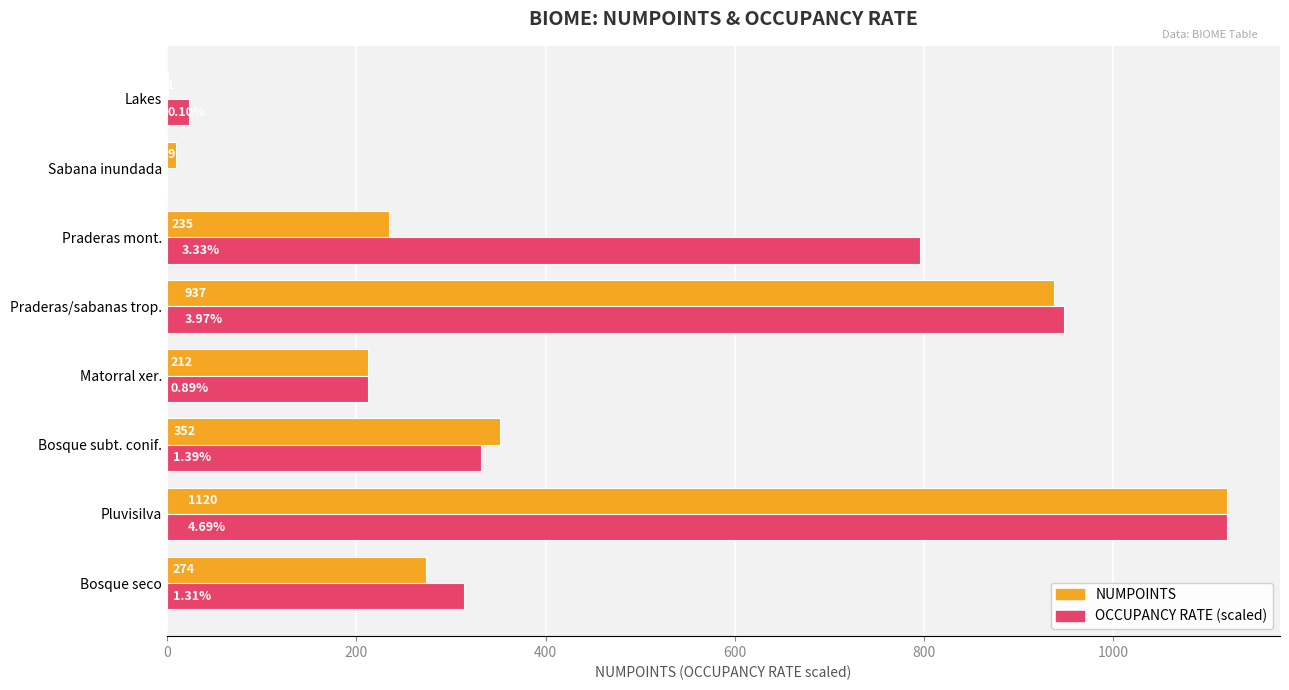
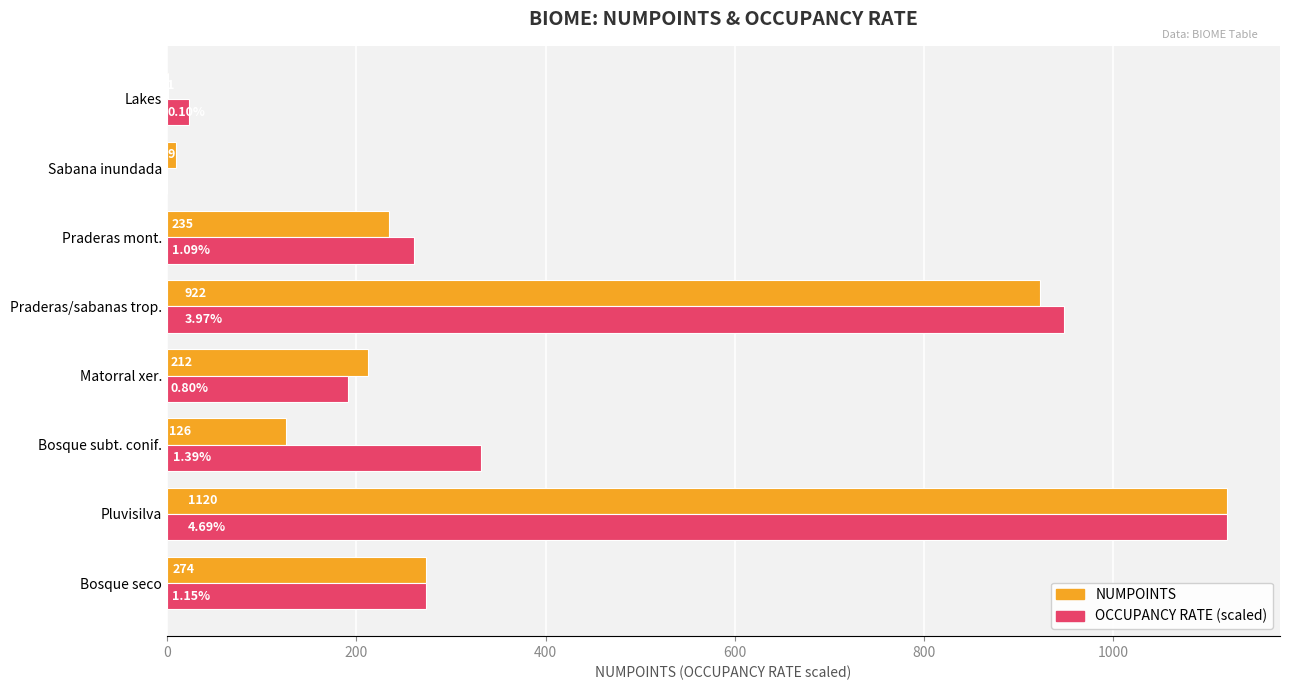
  {
    "NUMPOINTS": {
      "Sabana inundada": "9",
      "Praderas mont.": "235",
-     "Praderas/sabanas trop.": "937",
+     "Praderas/sabanas trop.": "922",
      "Matorral xer.": "212",
-     "Bosque subt. conif.": "352",
+     "Bosque subt. conif.": "126",
      "Pluvisilva": "1120",
      "Bosque seco": "274"
    },
    "OCCUPANCY RATE (scaled)": {
-     "Praderas mont.": "3.33%",
-     "Matorral xer.": "0.89%",
-     "Bosque seco": "1.31%"
+     "Praderas mont.": "1.09%",
+     "Matorral xer.": "0.80%",
+     "Bosque seco": "1.15%"
    }
  }
